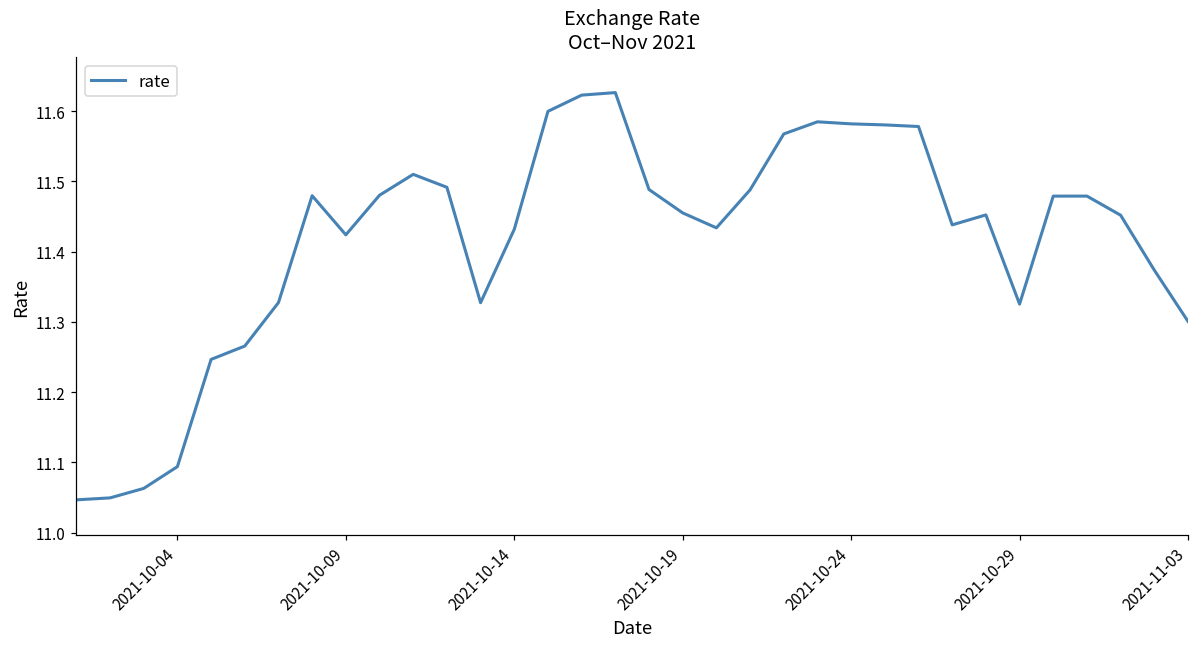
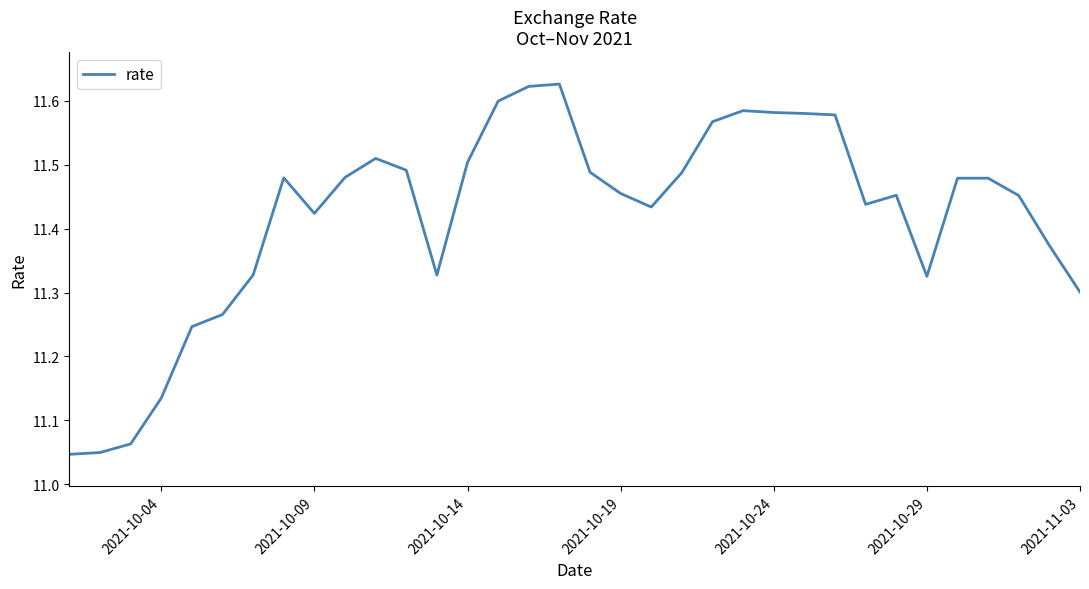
  {
-   "2021-10-04": 11.09,
+   "2021-10-04": 11.13,
    "2021-10-09": 11.42,
-   "2021-10-14": 11.43,
+   "2021-10-14": 11.50,
    "2021-10-19": 11.46,
    "2021-10-24": 11.58,
    "2021-10-29": 11.33,
    "2021-11-03": 11.30
  }
